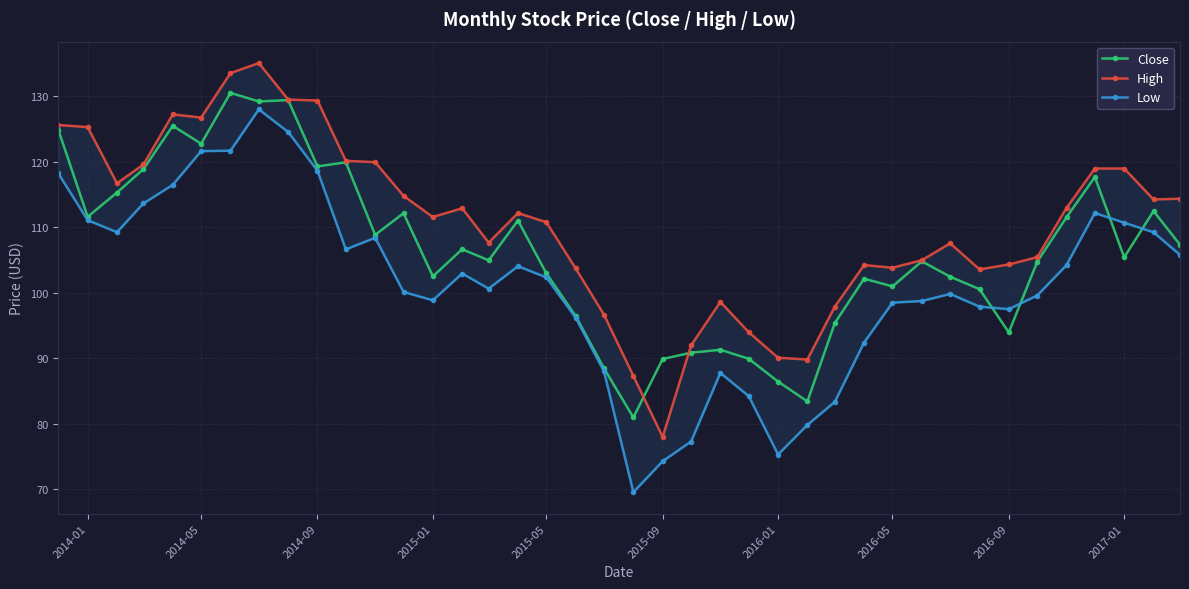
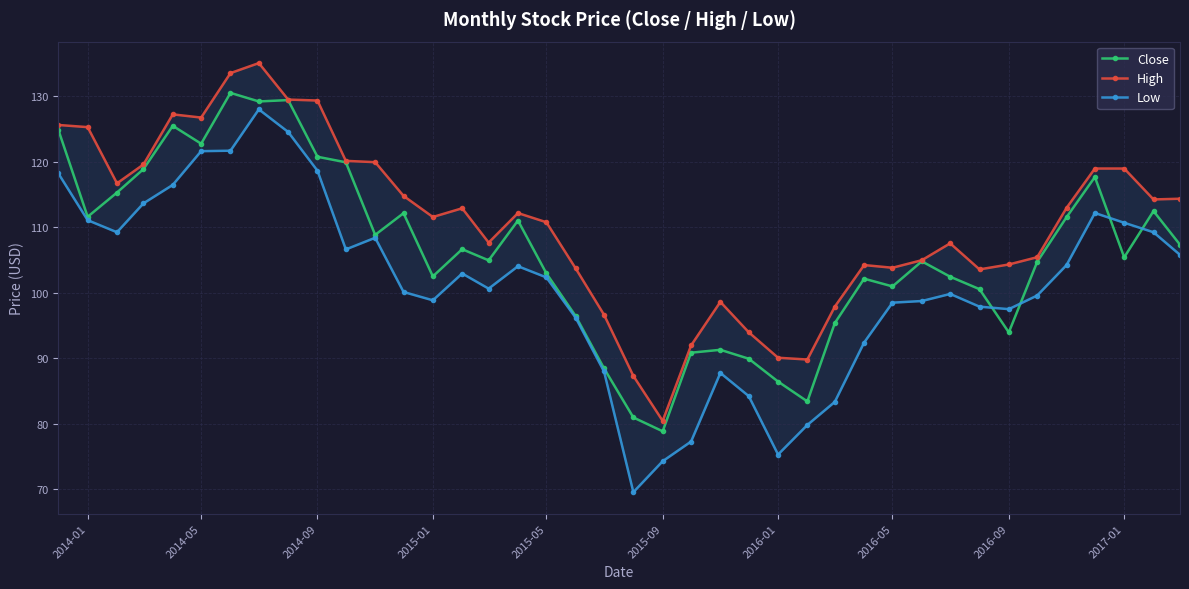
  {
    "Close": {
      "2014-01": 112,
      "2014-05": 123,
-     "2014-09": 119,
+     "2014-09": 121,
      "2015-01": 103,
      "2015-05": 103,
-     "2015-09": 90,
+     "2015-09": 79,
      "2016-01": 86,
      "2016-05": 101,
      "2016-09": 94,
      "2017-01": 105
    },
    "High": {
      "2014-01": 125,
      "2014-05": 127,
      "2014-09": 129,
      "2015-01": 112,
      "2015-05": 111,
-     "2015-09": 78,
+     "2015-09": 80,
      "2016-01": 90,
      "2016-05": 104,
      "2016-09": 104,
      "2017-01": 119
    },
    "Low": {
      "2014-01": 111,
      "2014-05": 122,
      "2014-09": 119,
      "2015-01": 99,
      "2015-05": 102,
      "2015-09": 74,
      "2016-01": 75,
      "2016-05": 99,
      "2016-09": 98,
      "2017-01": 111
    }
  }
